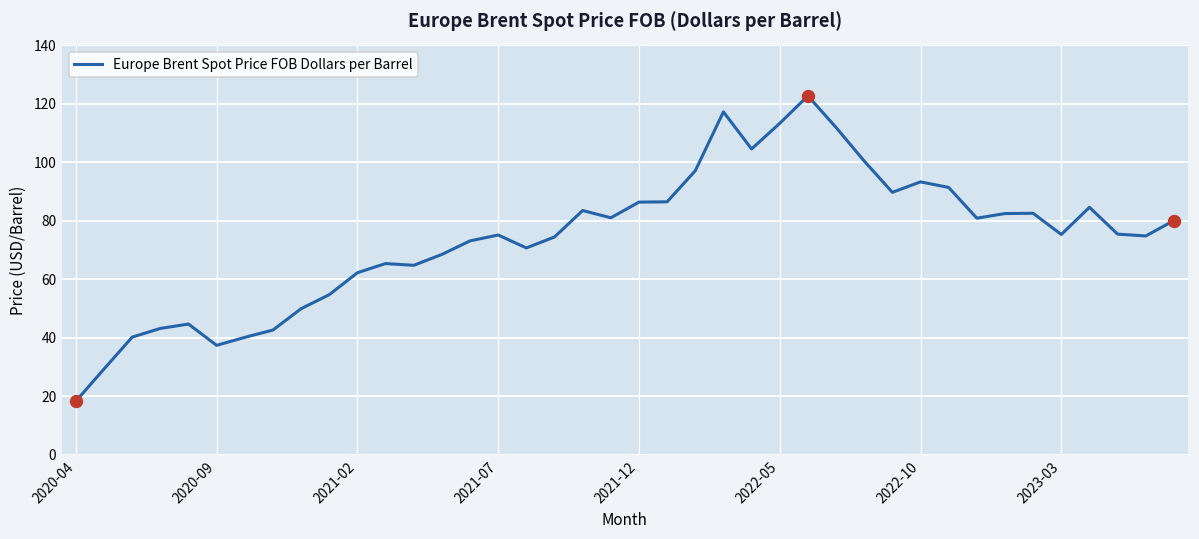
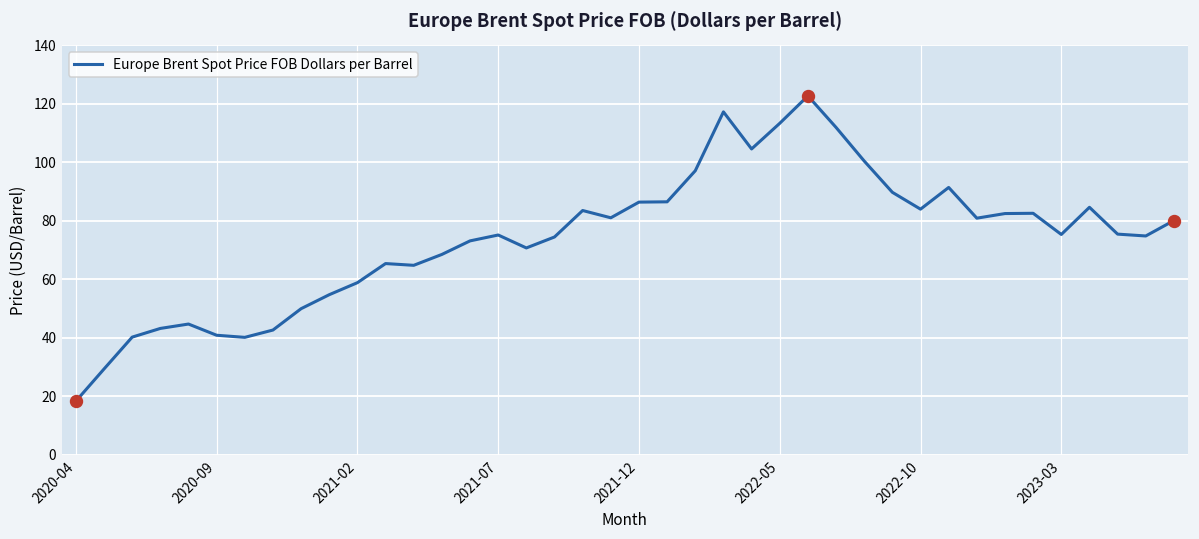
  {
    "Europe Brent Spot Price FOB Dollars per Barrel": {
-     "2020-09": 37,
-     "2021-02": 62,
+     "2020-09": 41,
+     "2021-02": 59,
      "2021-07": 75,
      "2021-12": 86,
      "2022-05": 113,
-     "2022-10": 93,
+     "2022-10": 84,
      "2023-03": 75
    }
  }
